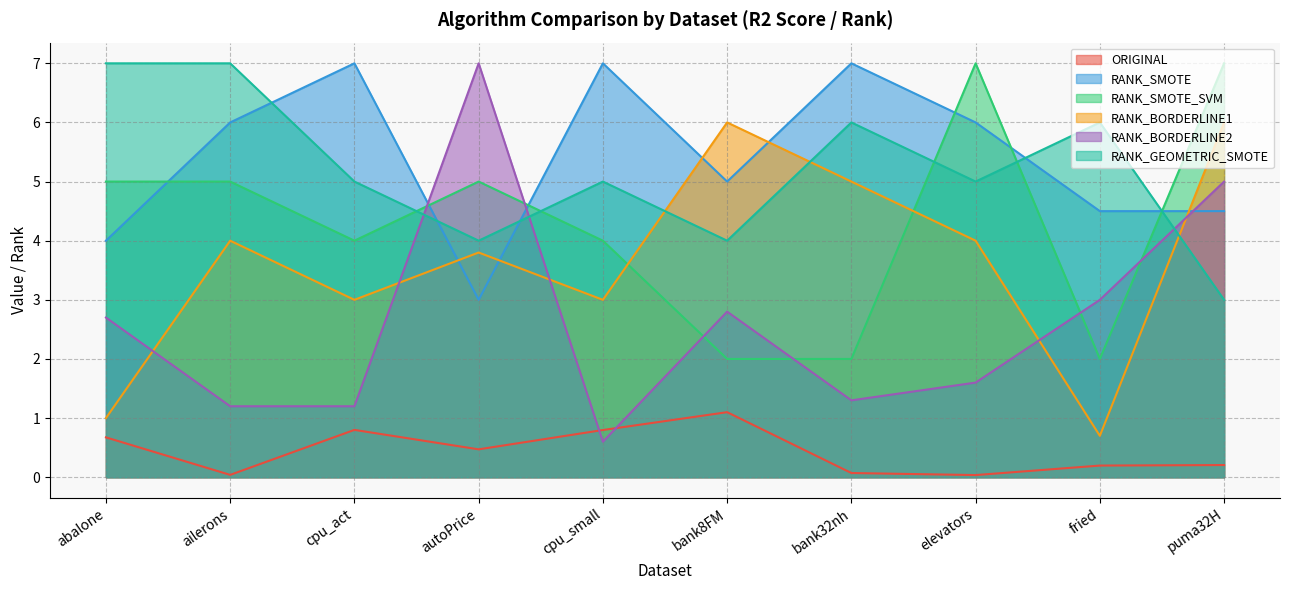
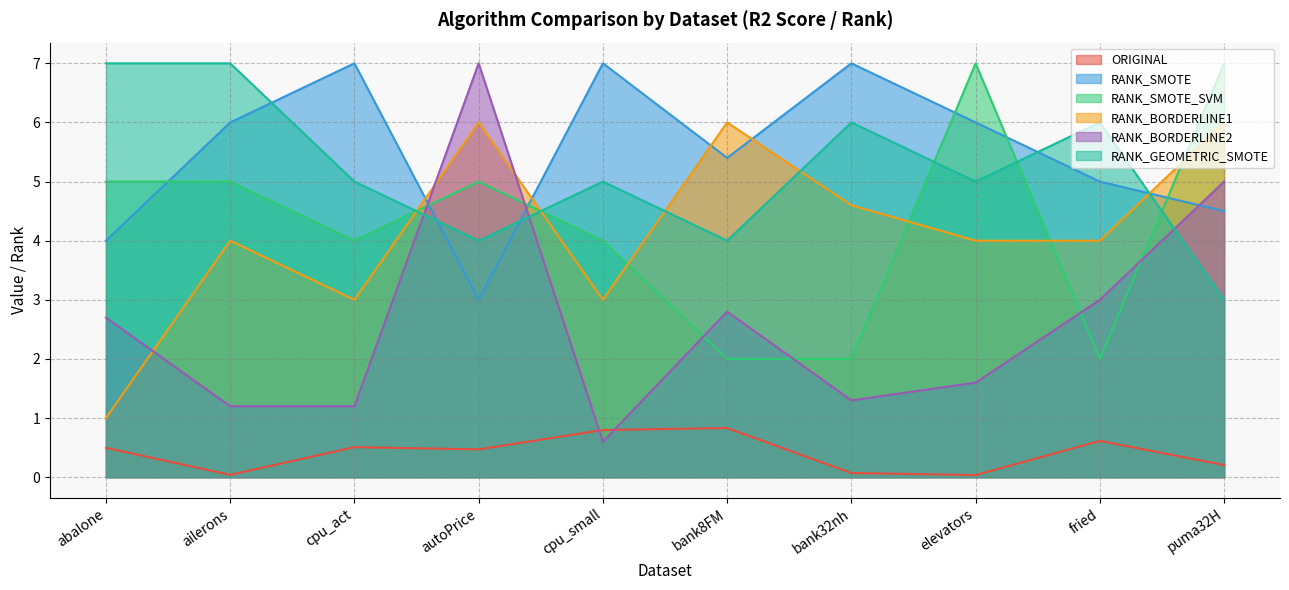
  {
    "ORIGINAL": {
-     "abalone": 0.7,
+     "abalone": 0.5,
      "ailerons": 0.0,
-     "cpu_act": 0.8,
+     "cpu_act": 0.5,
      "autoPrice": 0.5,
      "cpu_small": 0.8,
-     "bank8FM": 1.1,
+     "bank8FM": 0.8,
      "bank32nh": 0.1,
      "elevators": 0.0,
-     "fried": 0.2,
+     "fried": 0.6,
      "puma32H": 0.2
    },
    "RANK_SMOTE": {
      "abalone": 4.0,
      "ailerons": 6.0,
      "cpu_act": 7.0,
      "autoPrice": 3.0,
      "cpu_small": 7.0,
-     "bank8FM": 5.0,
+     "bank8FM": 5.4,
      "bank32nh": 7.0,
      "elevators": 6.0,
-     "fried": 4.5,
+     "fried": 5.0,
      "puma32H": 4.5
    },
    "RANK_BORDERLINE1": {
      "abalone": 1.0,
      "ailerons": 4.0,
      "cpu_act": 3.0,
-     "autoPrice": 3.8,
+     "autoPrice": 6.0,
      "cpu_small": 3.0,
      "bank8FM": 6.0,
-     "bank32nh": 5.0,
+     "bank32nh": 4.6,
      "elevators": 4.0,
-     "fried": 0.7
+     "fried": 4.0
    },
    "RANK_BORDERLINE2": {
      "abalone": 2.7,
      "ailerons": 1.2,
      "cpu_act": 1.2,
      "autoPrice": 7.0,
      "cpu_small": 0.6,
      "bank8FM": 2.8,
      "bank32nh": 1.3,
      "elevators": 1.6,
      "fried": 3.0,
      "puma32H": 5.0
    }
  }
